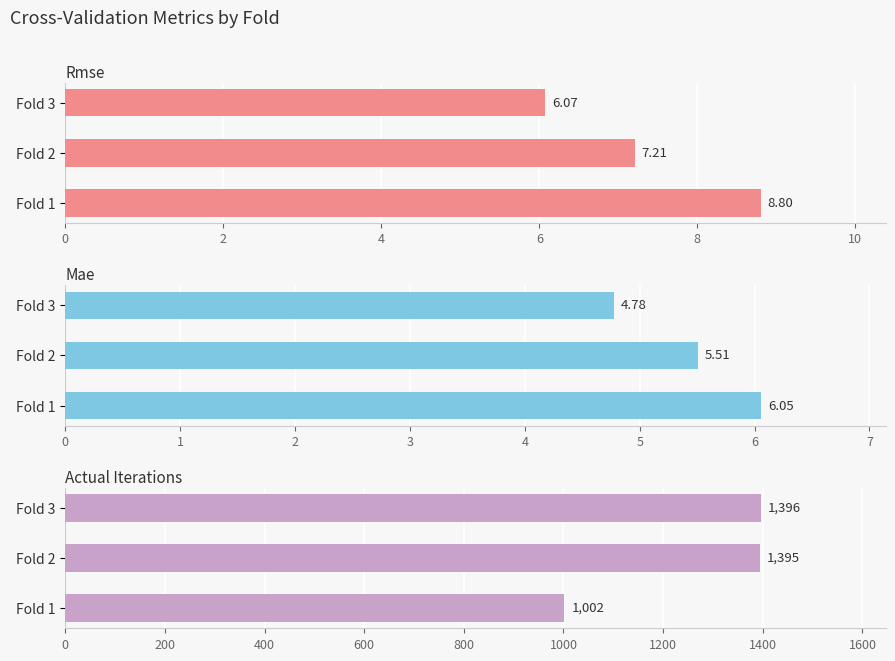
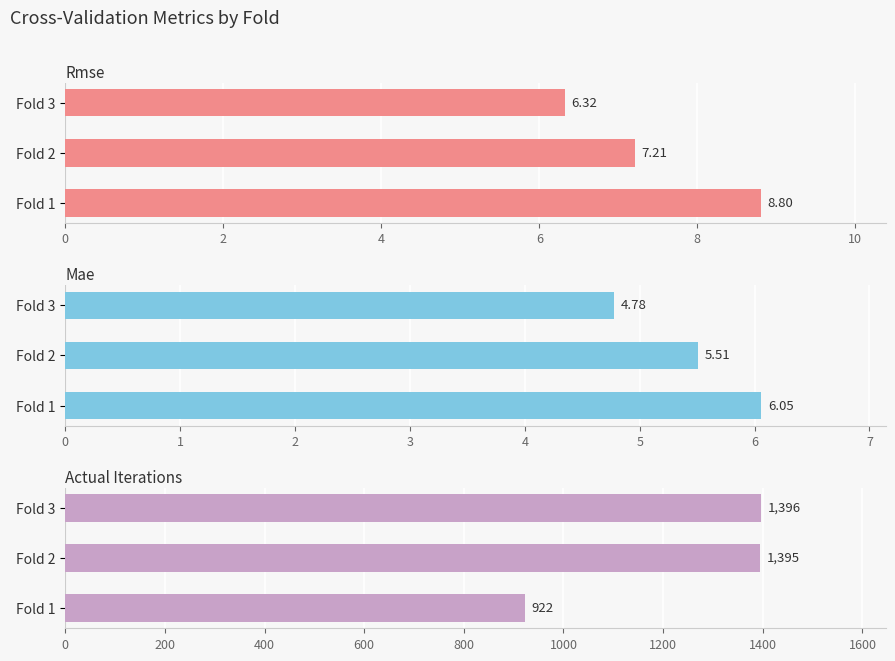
  {
    "Rmse": {
-     "Fold 3": "6.07",
+     "Fold 3": "6.32",
      "Fold 2": "7.21",
      "Fold 1": "8.80"
    },
    "Mae": {
      "Fold 3": "4.78",
      "Fold 2": "5.51",
      "Fold 1": "6.05"
    },
    "Actual Iterations": {
      "Fold 3": "1,396",
      "Fold 2": "1,395",
-     "Fold 1": "1,002"
+     "Fold 1": "922"
    }
  }
